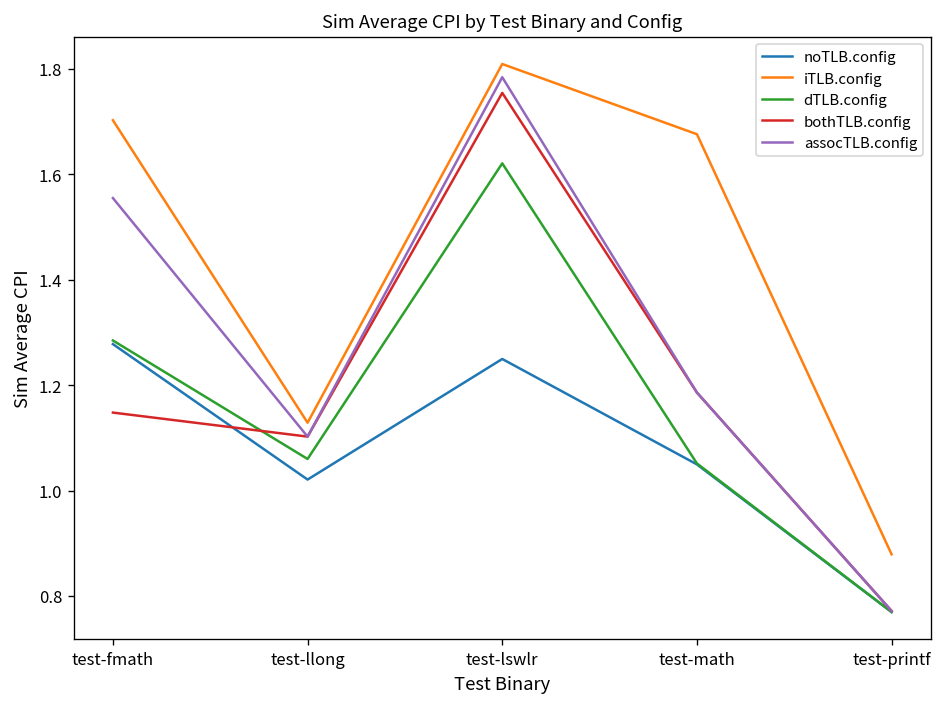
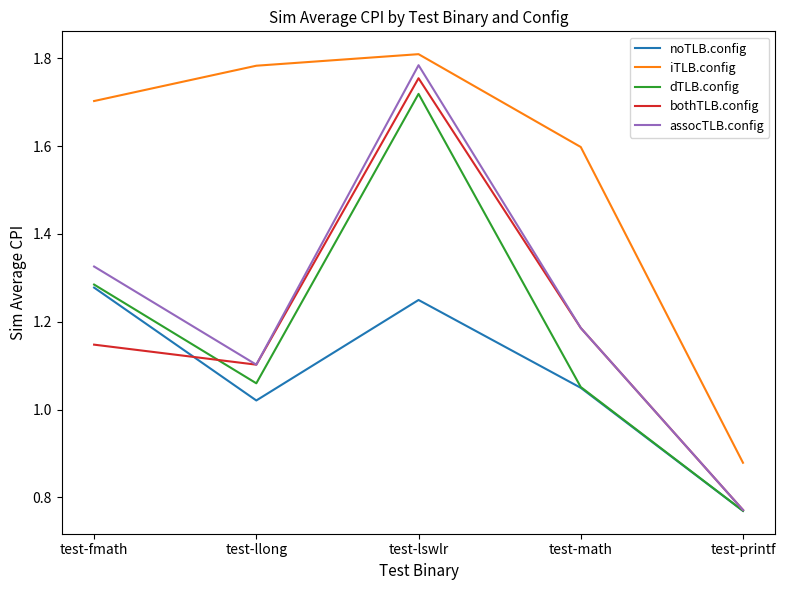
  {
    "noTLB.config": {
      "test-fmath": 1.28,
      "test-llong": 1.02,
      "test-lswlr": 1.25
    },
    "iTLB.config": {
      "test-fmath": 1.70,
-     "test-llong": 1.13,
+     "test-llong": 1.78,
      "test-lswlr": 1.81,
-     "test-math": 1.68,
+     "test-math": 1.60,
      "test-printf": 0.88
    },
    "dTLB.config": {
      "test-fmath": 1.28,
      "test-llong": 1.06,
-     "test-lswlr": 1.62
+     "test-lswlr": 1.72
    },
    "bothTLB.config": {
      "test-fmath": 1.15,
      "test-lswlr": 1.75
    },
    "assocTLB.config": {
-     "test-fmath": 1.55,
+     "test-fmath": 1.33,
      "test-lswlr": 1.78
    }
  }
